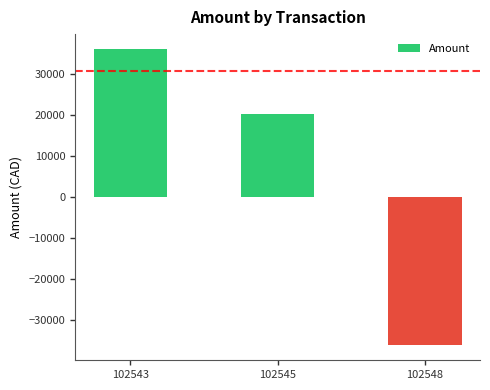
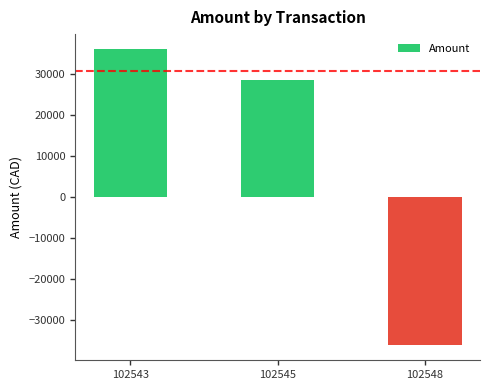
  {
    "102543": 36000,
-   "102545": 20000,
+   "102545": 29000,
    "102548": -36000
  }
